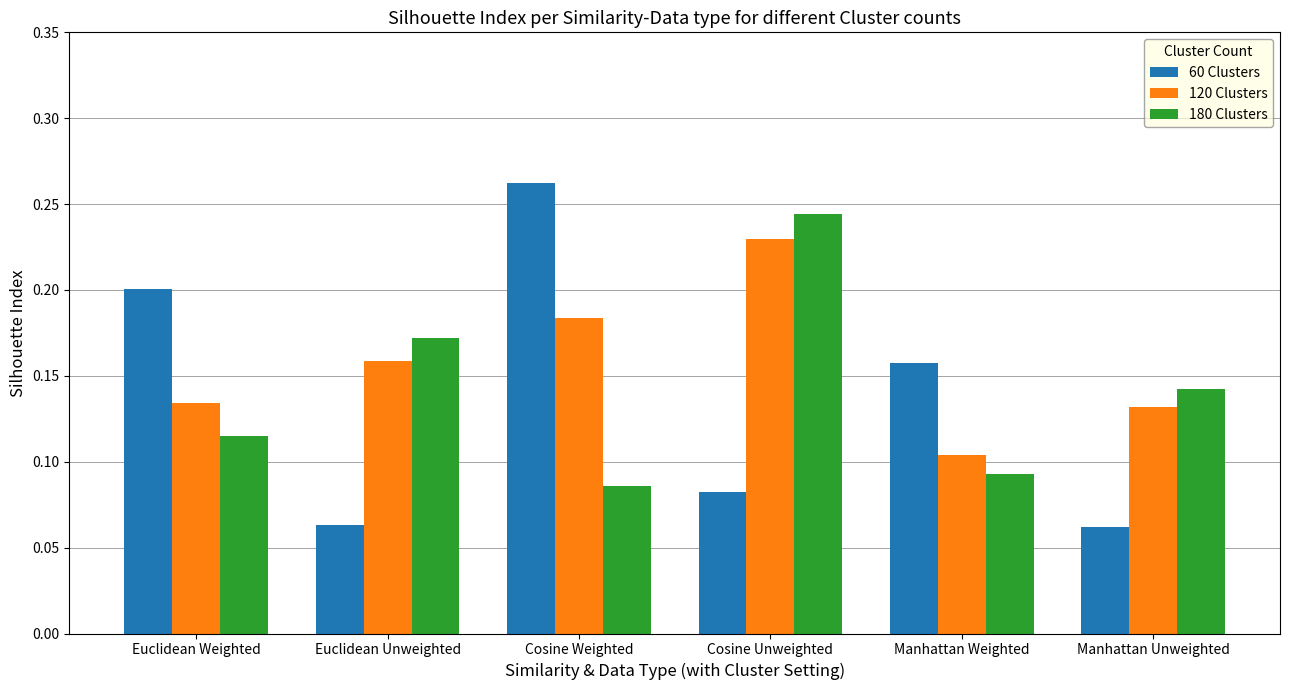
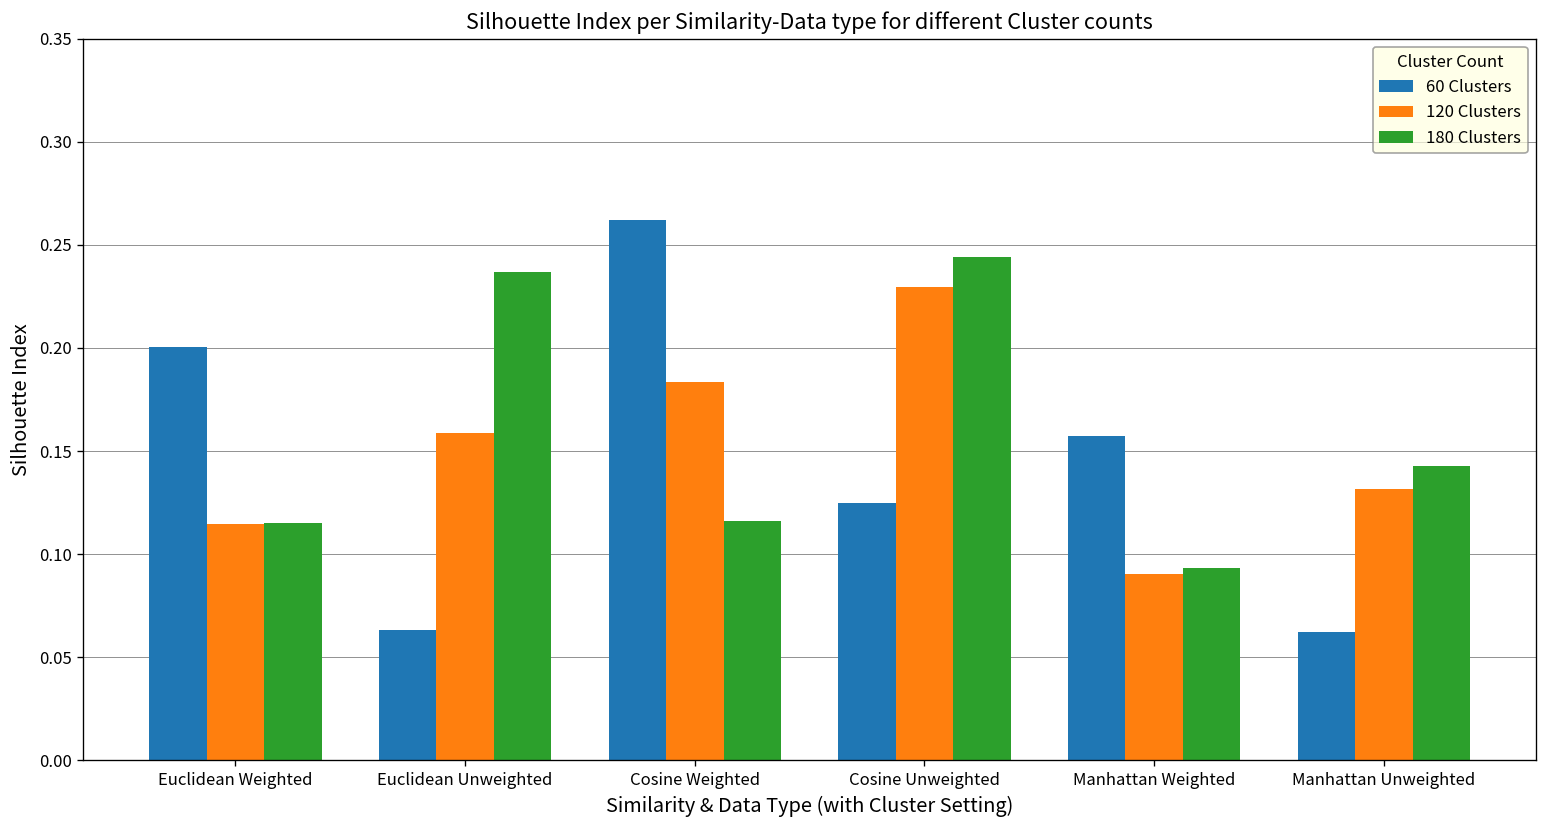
  {
    "60 Clusters": {
      "Euclidean Weighted": 0.200,
      "Euclidean Unweighted": 0.063,
      "Cosine Weighted": 0.262,
-     "Cosine Unweighted": 0.082,
+     "Cosine Unweighted": 0.125,
      "Manhattan Weighted": 0.158,
      "Manhattan Unweighted": 0.062
    },
    "120 Clusters": {
-     "Euclidean Weighted": 0.134,
+     "Euclidean Weighted": 0.114,
      "Euclidean Unweighted": 0.159,
      "Cosine Weighted": 0.184,
      "Cosine Unweighted": 0.230,
-     "Manhattan Weighted": 0.104,
+     "Manhattan Weighted": 0.090,
      "Manhattan Unweighted": 0.132
    },
    "180 Clusters": {
      "Euclidean Weighted": 0.115,
-     "Euclidean Unweighted": 0.172,
-     "Cosine Weighted": 0.086,
+     "Euclidean Unweighted": 0.237,
+     "Cosine Weighted": 0.116,
      "Cosine Unweighted": 0.244,
      "Manhattan Weighted": 0.093,
      "Manhattan Unweighted": 0.143
    }
  }
